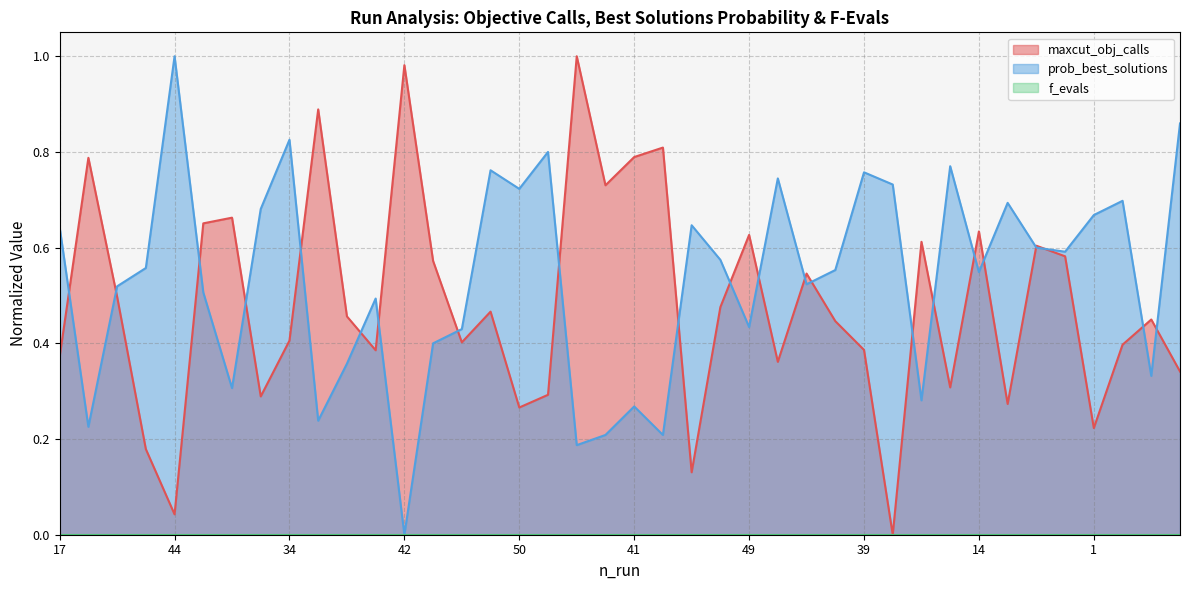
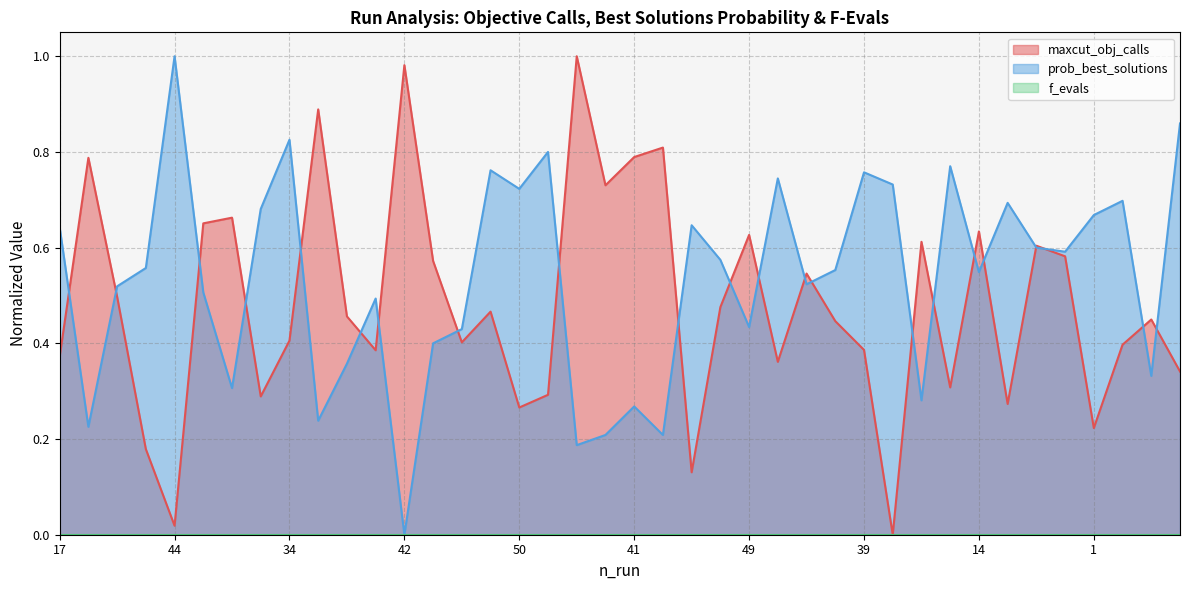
  {
    "maxcut_obj_calls": {
-     "44": 0.04,
+     "44": 0.02,
      "42": 0.98,
      "50": 0.27,
      "41": 0.79,
      "49": 0.63
    },
    "prob_best_solutions": {
      "44": 1.00,
      "50": 0.72,
      "41": 0.27,
      "49": 0.43
    },
    "f_evals": {
      "44": 0.00,
      "50": 0.00,
      "41": 0.00,
      "49": 0.00
    }
  }
